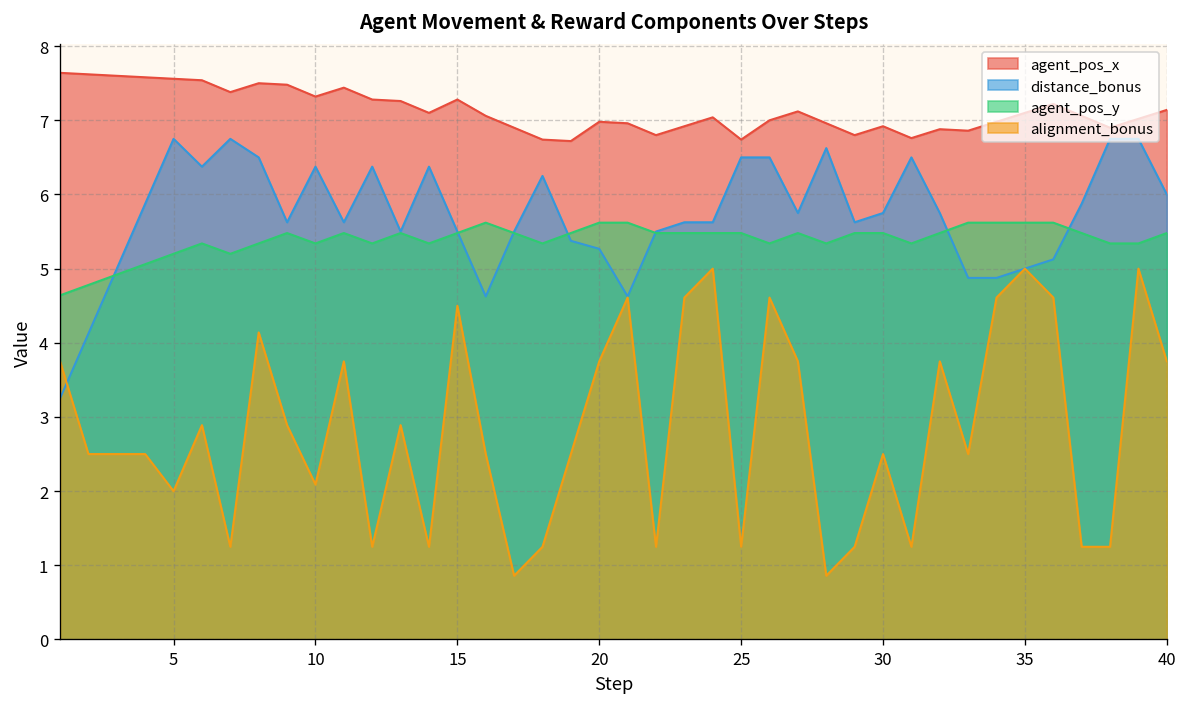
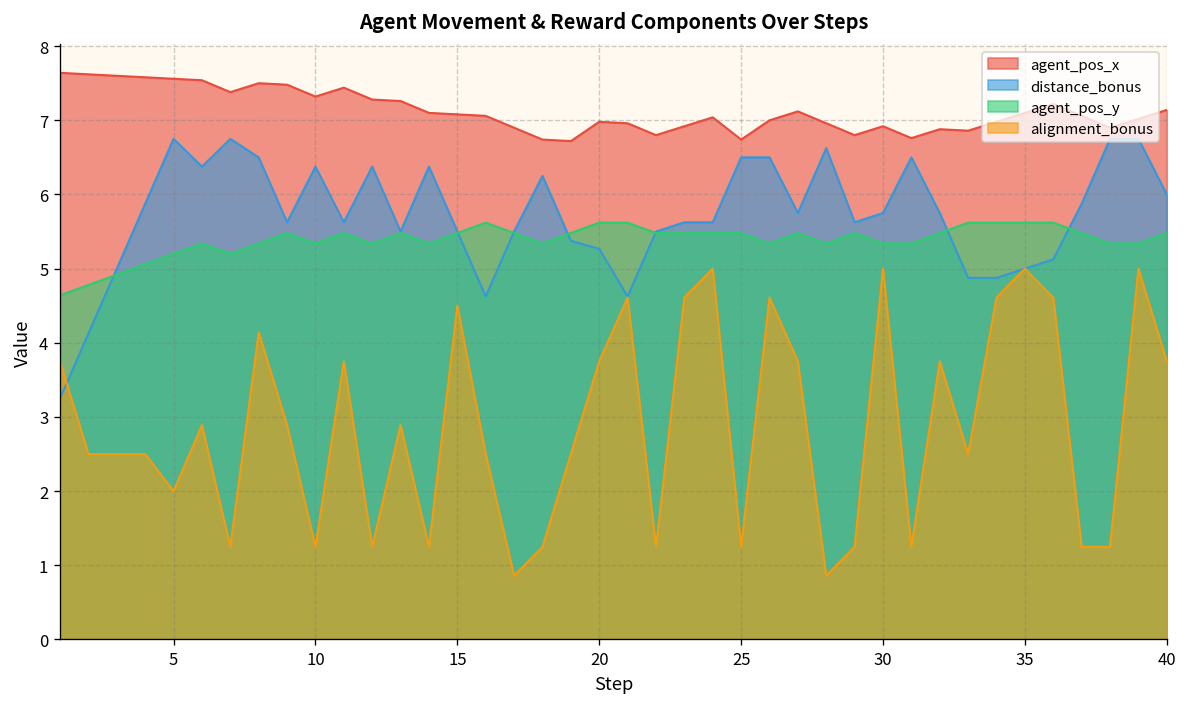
  {
    "agent_pos_x": {
      "5": 7.6,
      "10": 7.3,
-     "15": 7.3,
+     "15": 7.1,
      "20": 7.0,
      "25": 6.7,
      "30": 6.9,
      "40": 7.1
    },
    "distance_bonus": {
      "5": 6.8,
      "10": 6.4,
      "20": 5.3,
      "25": 6.5,
      "30": 5.8,
      "40": 6.0
    },
    "agent_pos_y": {
      "5": 5.2,
      "10": 5.3,
      "20": 5.6,
      "25": 5.5,
-     "30": 5.5,
+     "30": 5.3,
      "35": 5.6,
      "40": 5.5
    },
    "alignment_bonus": {
      "5": 2.0,
-     "10": 2.1,
+     "10": 1.3,
      "15": 4.5,
      "20": 3.8,
      "25": 1.3,
-     "30": 2.5,
+     "30": 5.0,
      "40": 3.8
    }
  }
